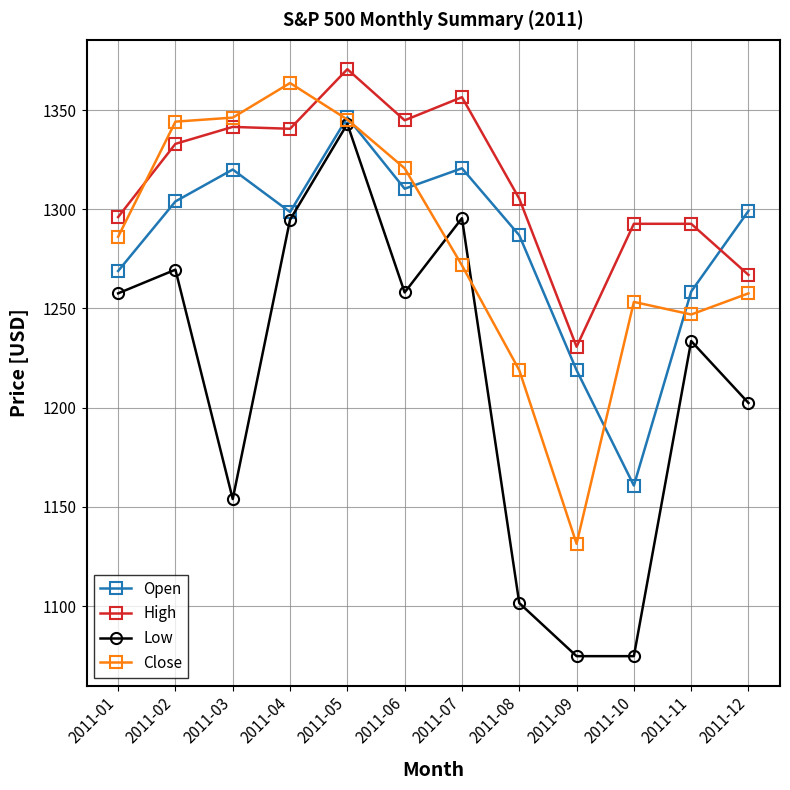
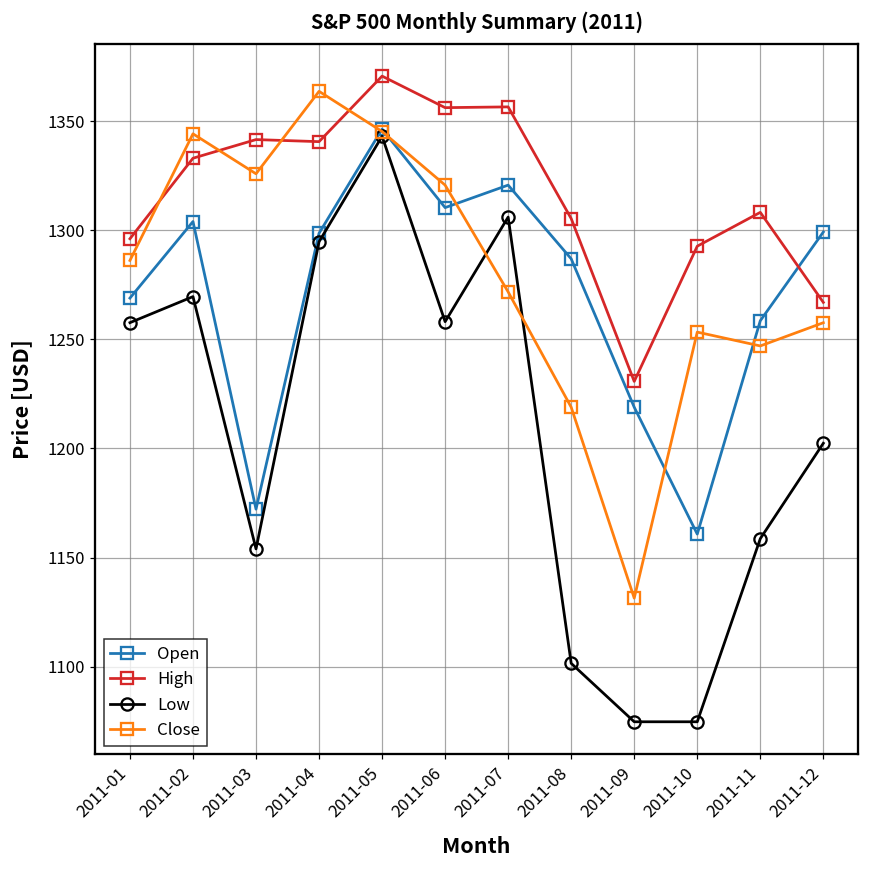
  {
    "Open": {
      "2011-01": 1269,
      "2011-02": 1304,
-     "2011-03": 1320,
+     "2011-03": 1172,
      "2011-04": 1299,
      "2011-06": 1310,
      "2011-07": 1321,
      "2011-08": 1287,
      "2011-09": 1219,
      "2011-10": 1161,
      "2011-11": 1259,
      "2011-12": 1299
    },
    "High": {
      "2011-01": 1296,
      "2011-02": 1333,
      "2011-03": 1342,
      "2011-04": 1341,
      "2011-05": 1371,
-     "2011-06": 1345,
+     "2011-06": 1356,
      "2011-07": 1356,
      "2011-08": 1305,
      "2011-09": 1231,
      "2011-10": 1293,
-     "2011-11": 1293,
+     "2011-11": 1308,
      "2011-12": 1267
    },
    "Low": {
      "2011-01": 1258,
      "2011-02": 1270,
      "2011-03": 1154,
      "2011-04": 1295,
      "2011-05": 1343,
      "2011-06": 1258,
-     "2011-07": 1295,
+     "2011-07": 1306,
      "2011-08": 1102,
      "2011-09": 1075,
      "2011-10": 1075,
-     "2011-11": 1234,
+     "2011-11": 1159,
      "2011-12": 1202
    },
    "Close": {
      "2011-01": 1286,
      "2011-02": 1344,
-     "2011-03": 1346,
+     "2011-03": 1326,
      "2011-04": 1364,
      "2011-06": 1321,
      "2011-07": 1272,
      "2011-08": 1219,
      "2011-09": 1131,
      "2011-10": 1253,
      "2011-11": 1247,
      "2011-12": 1258
    }
  }
